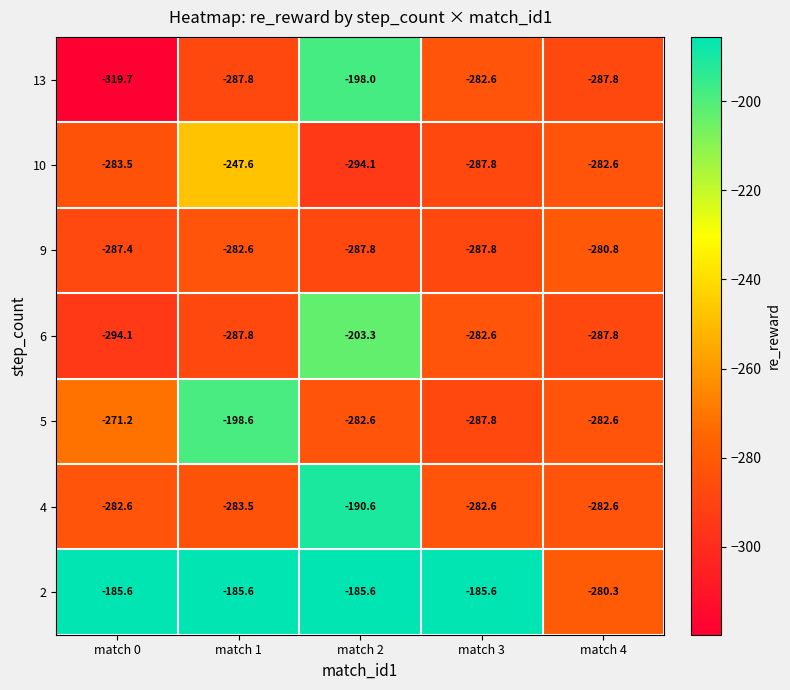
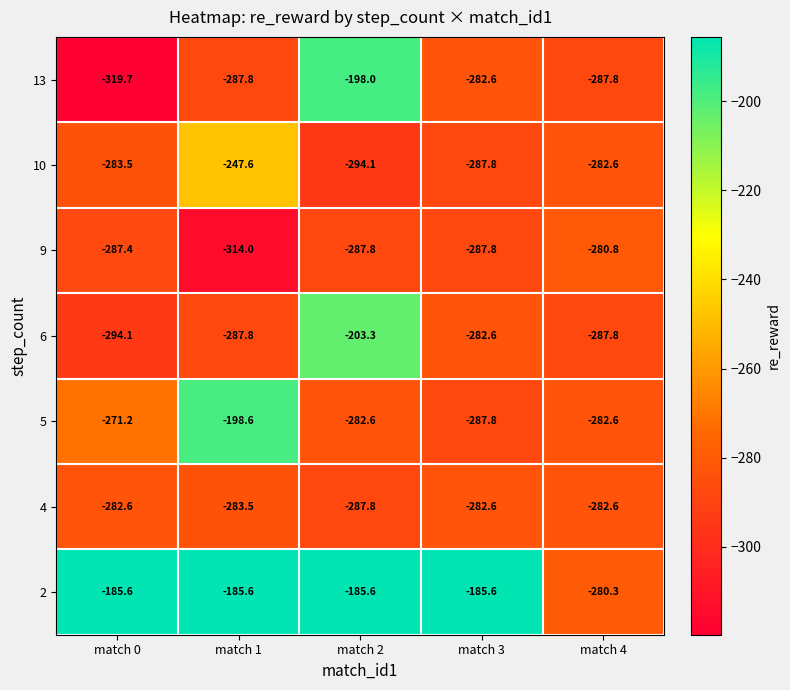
  {
    "13": {
      "match 0": -319.7,
      "match 1": -287.8,
      "match 2": -198.0,
      "match 3": -282.6,
      "match 4": -287.8
    },
    "10": {
      "match 0": -283.5,
      "match 1": -247.6,
      "match 2": -294.1,
      "match 3": -287.8,
      "match 4": -282.6
    },
    "9": {
      "match 0": -287.4,
-     "match 1": -282.6,
+     "match 1": -314.0,
      "match 2": -287.8,
      "match 3": -287.8,
      "match 4": -280.8
    },
    "6": {
      "match 0": -294.1,
      "match 1": -287.8,
      "match 2": -203.3,
      "match 3": -282.6,
      "match 4": -287.8
    },
    "5": {
      "match 0": -271.2,
      "match 1": -198.6,
      "match 2": -282.6,
      "match 3": -287.8,
      "match 4": -282.6
    },
    "4": {
      "match 0": -282.6,
      "match 1": -283.5,
-     "match 2": -190.6,
+     "match 2": -287.8,
      "match 3": -282.6,
      "match 4": -282.6
    },
    "2": {
      "match 0": -185.6,
      "match 1": -185.6,
      "match 2": -185.6,
      "match 3": -185.6,
      "match 4": -280.3
    }
  }
